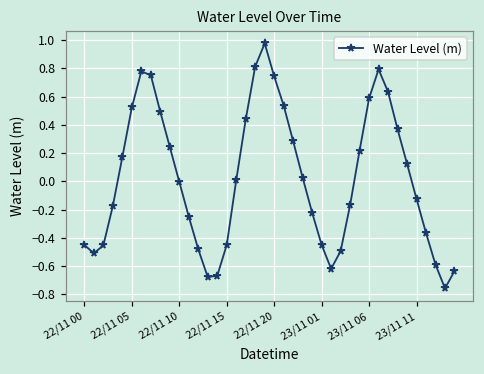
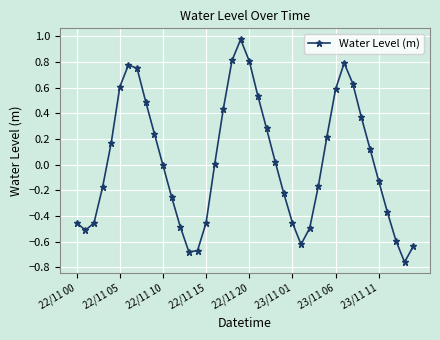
  {
    "22/11 00": -0.45,
-   "22/11 05": 0.52,
+   "22/11 05": 0.61,
    "22/11 10": 0.00,
    "22/11 15": -0.45,
-   "22/11 20": 0.74,
+   "22/11 20": 0.81,
    "23/11 01": -0.45,
    "23/11 06": 0.59,
    "23/11 11": -0.13
  }
